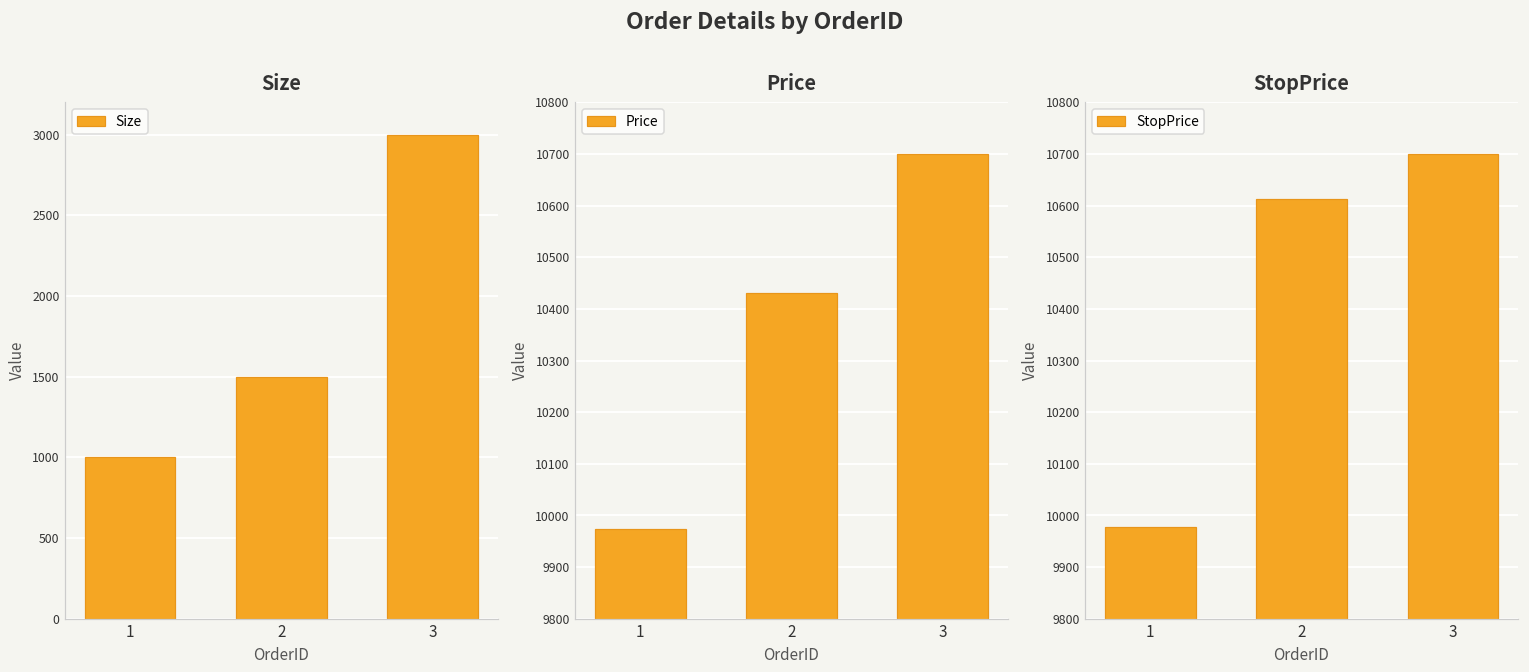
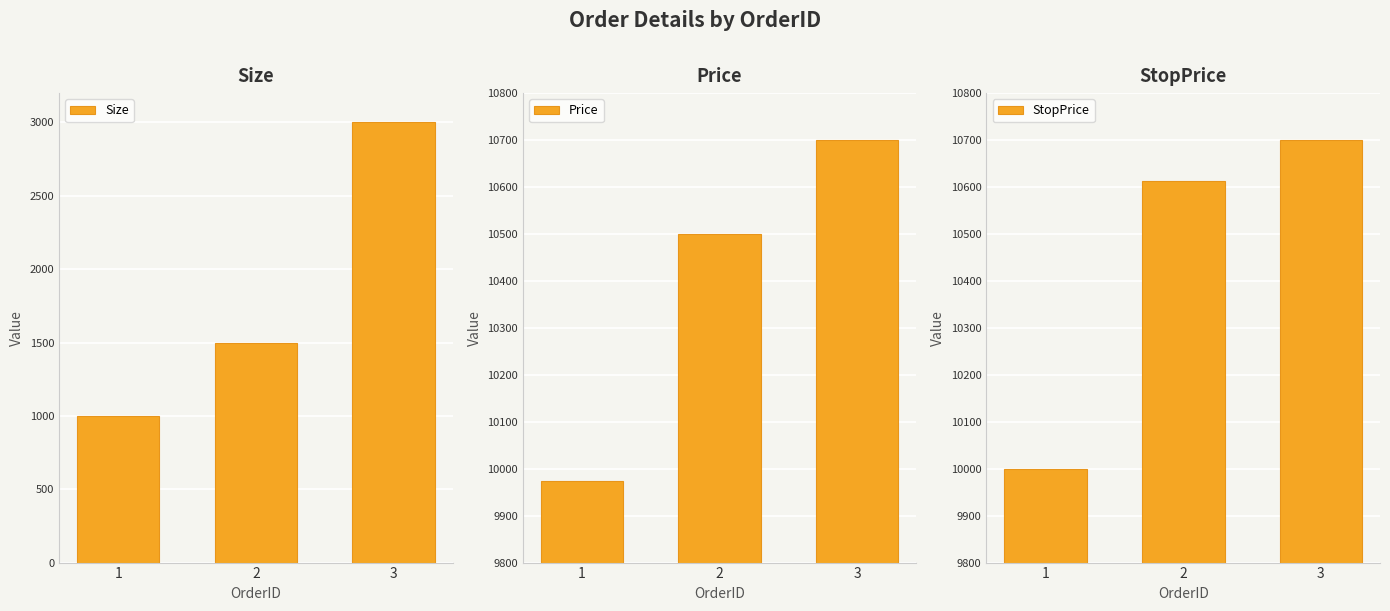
  {
    "Size": {
      "1": 1000,
      "2": 1500,
      "3": 3000
    },
    "Price": {
      "1": 9970,
-     "2": 10430,
+     "2": 10500,
      "3": 10700
    },
    "StopPrice": {
-     "1": 9980,
+     "1": 10000,
      "2": 10610,
      "3": 10700
    }
  }
